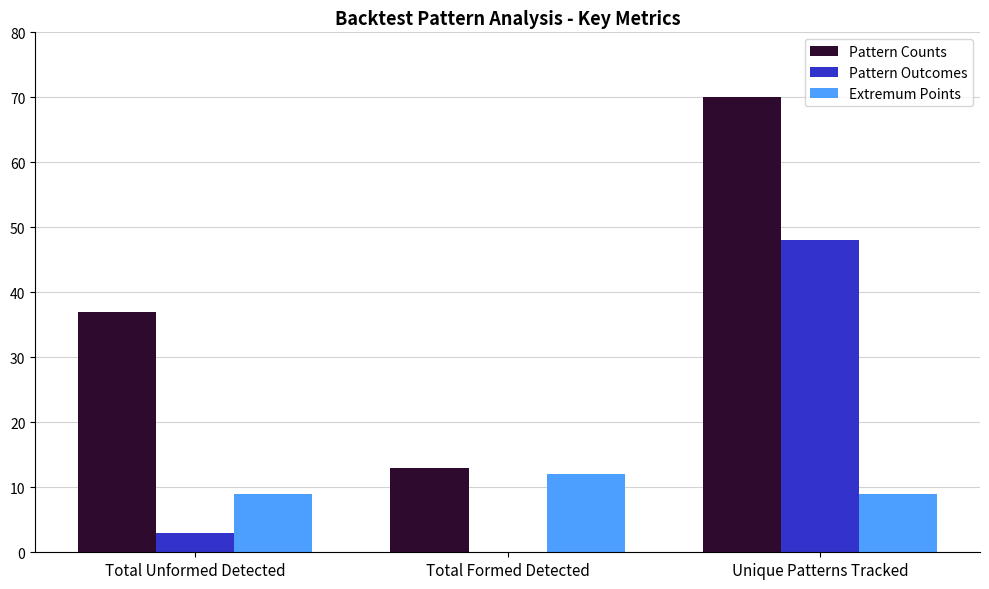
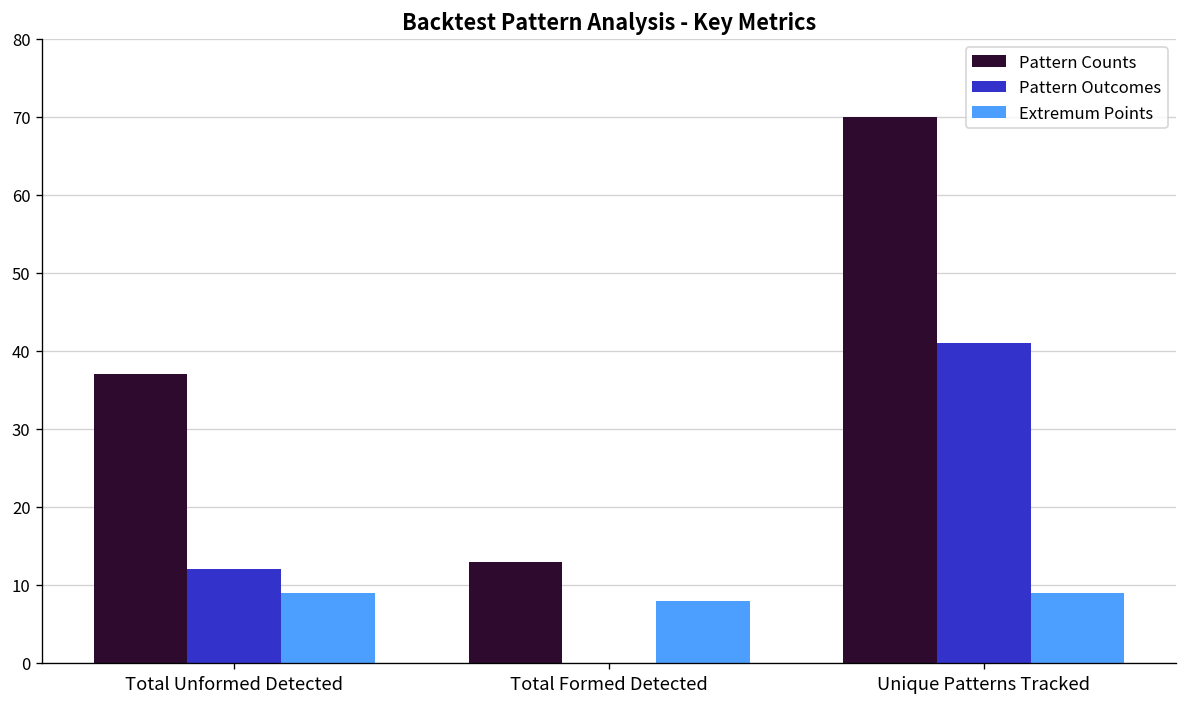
  {
    "Pattern Counts": {
      "Total Unformed Detected": 37,
      "Total Formed Detected": 13,
      "Unique Patterns Tracked": 70
    },
    "Pattern Outcomes": {
-     "Total Unformed Detected": 3,
+     "Total Unformed Detected": 12,
      "Total Formed Detected": 0,
-     "Unique Patterns Tracked": 48
+     "Unique Patterns Tracked": 41
    },
    "Extremum Points": {
      "Total Unformed Detected": 9,
-     "Total Formed Detected": 12,
+     "Total Formed Detected": 8,
      "Unique Patterns Tracked": 9
    }
  }
